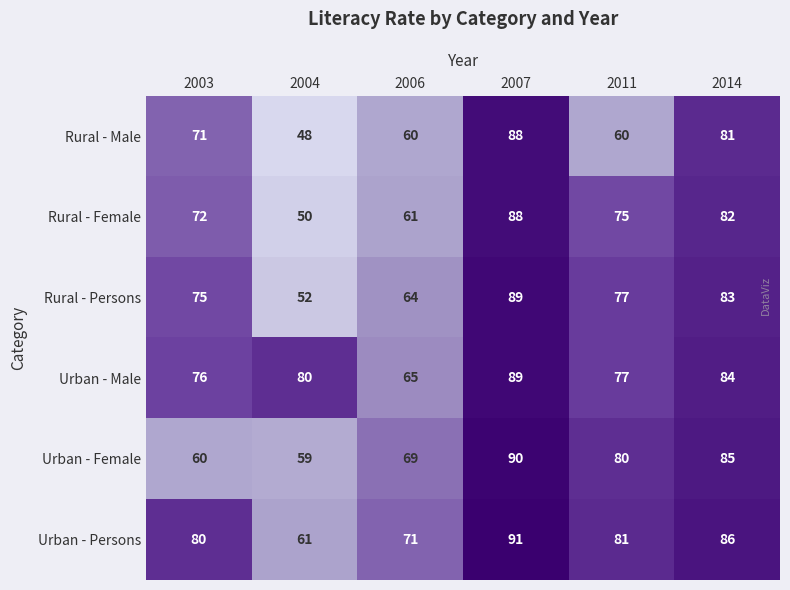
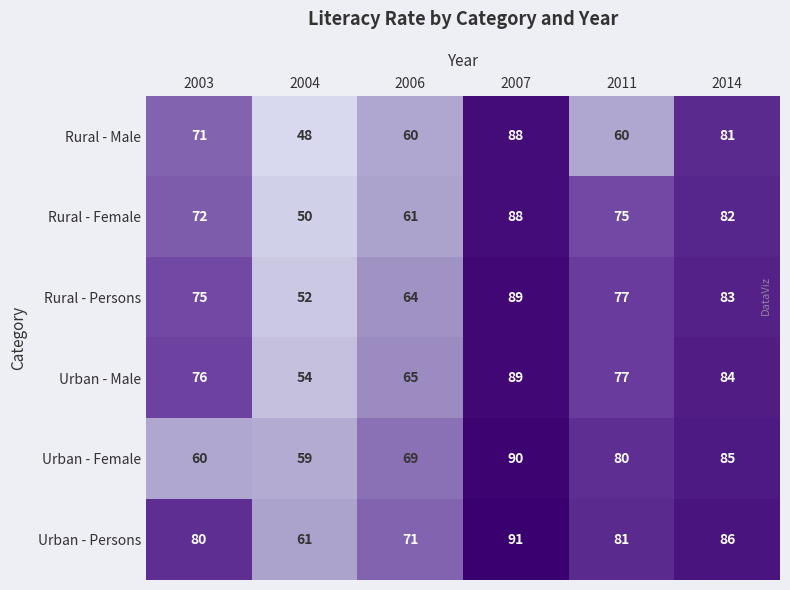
  {
    "Rural - Male": {
      "2003": 71,
      "2004": 48,
      "2006": 60,
      "2007": 88,
      "2011": 60,
      "2014": 81
    },
    "Rural - Female": {
      "2003": 72,
      "2004": 50,
      "2006": 61,
      "2007": 88,
      "2011": 75,
      "2014": 82
    },
    "Rural - Persons": {
      "2003": 75,
      "2004": 52,
      "2006": 64,
      "2007": 89,
      "2011": 77,
      "2014": 83
    },
    "Urban - Male": {
      "2003": 76,
-     "2004": 80,
+     "2004": 54,
      "2006": 65,
      "2007": 89,
      "2011": 77,
      "2014": 84
    },
    "Urban - Female": {
      "2003": 60,
      "2004": 59,
      "2006": 69,
      "2007": 90,
      "2011": 80,
      "2014": 85
    },
    "Urban - Persons": {
      "2003": 80,
      "2004": 61,
      "2006": 71,
      "2007": 91,
      "2011": 81,
      "2014": 86
    }
  }
